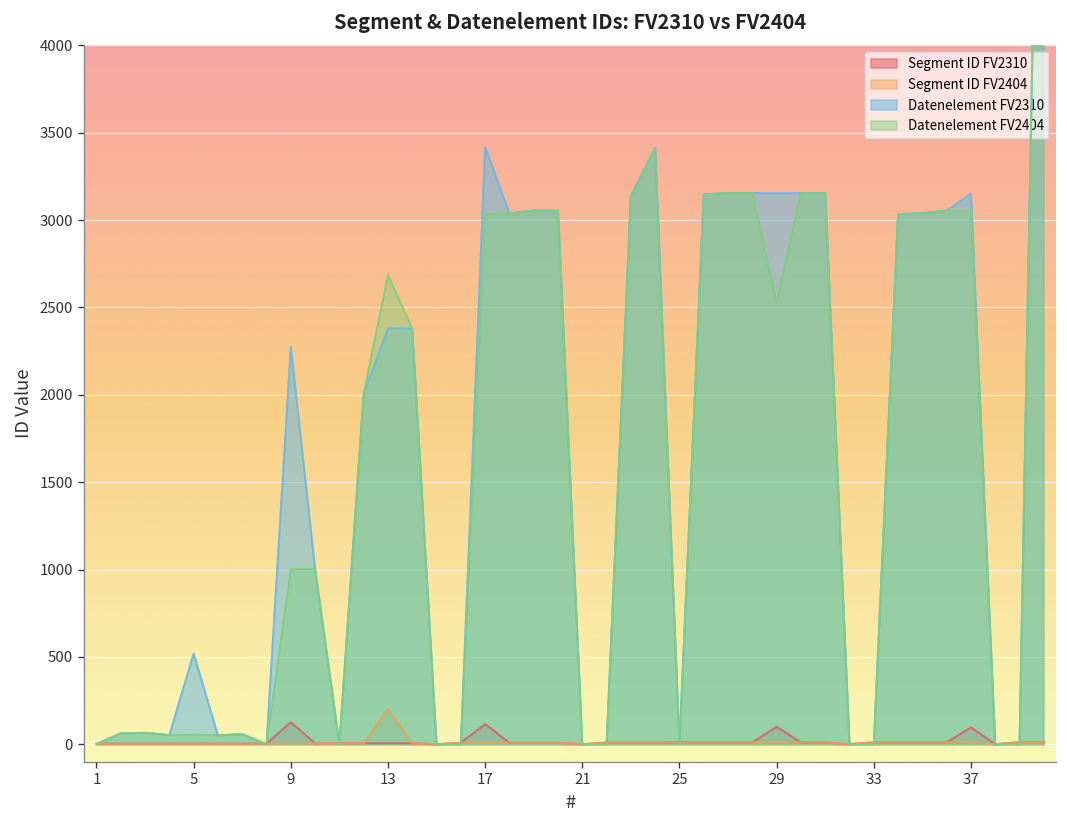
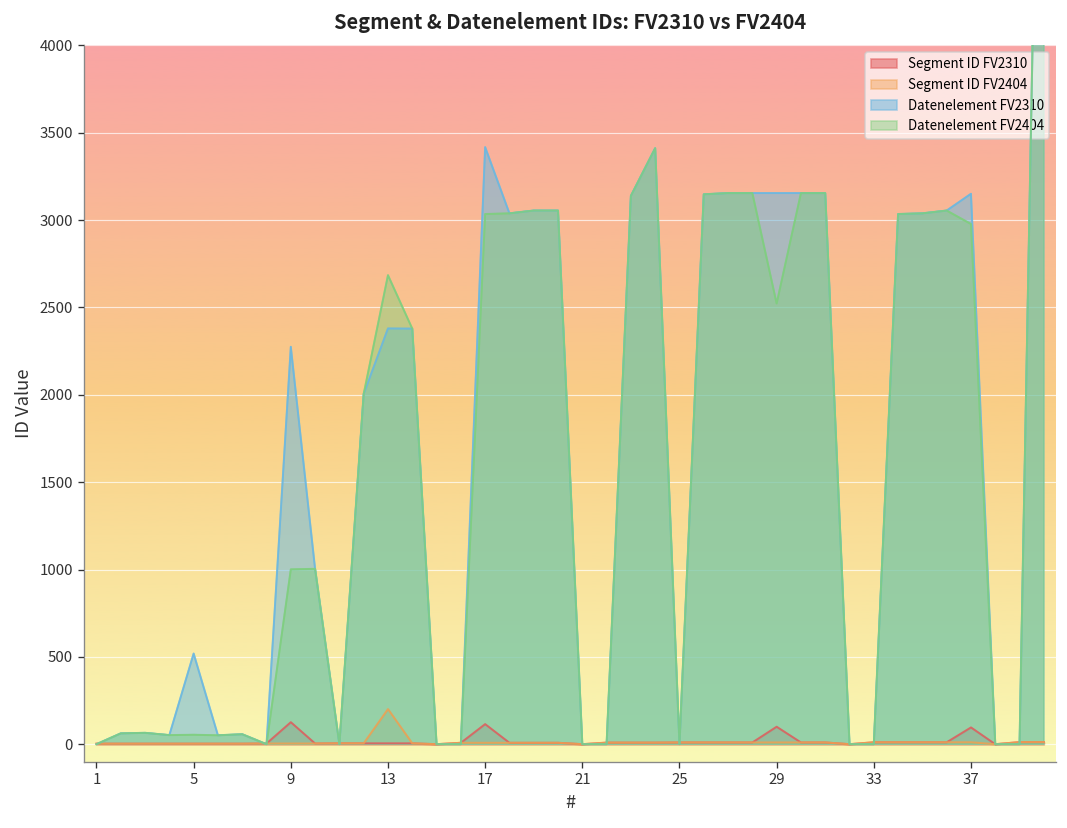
  {
    "Segment ID FV2310": {
      "9": 130,
      "13": 10,
      "17": 120,
      "29": 100,
      "37": 100
    },
    "Segment ID FV2404": {
      "9": 0,
      "13": 200,
      "17": 10,
      "29": 10,
      "37": 10
    },
    "Datenelement FV2310": {
      "5": 520,
      "9": 2280,
      "13": 2380,
      "17": 3420,
      "29": 3160,
      "37": 3150
    },
    "Datenelement FV2404": {
      "5": 50,
      "9": 1000,
      "13": 2690,
      "17": 3040,
      "29": 2520,
-     "37": 3060
+     "37": 2980
    }
  }
